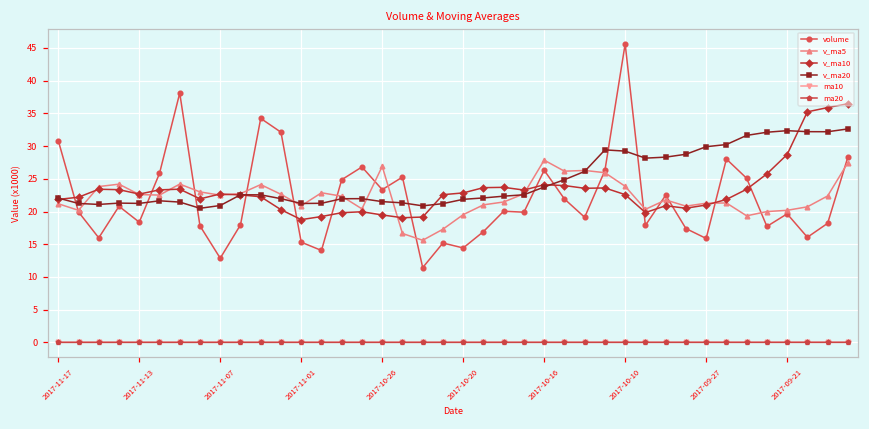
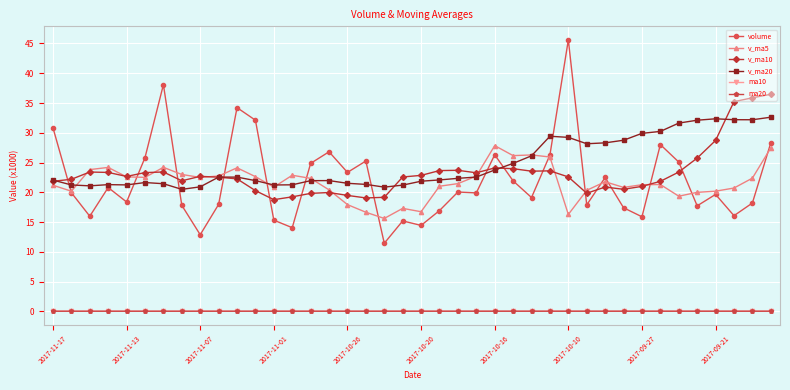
  {
    "v_ma5": {
      "2017-11-17": 21,
-     "2017-10-26": 27,
-     "2017-10-20": 20,
+     "2017-10-26": 18,
+     "2017-10-20": 17,
      "2017-10-16": 28,
-     "2017-10-10": 24,
+     "2017-10-10": 16,
      "2017-09-21": 20
    }
  }
